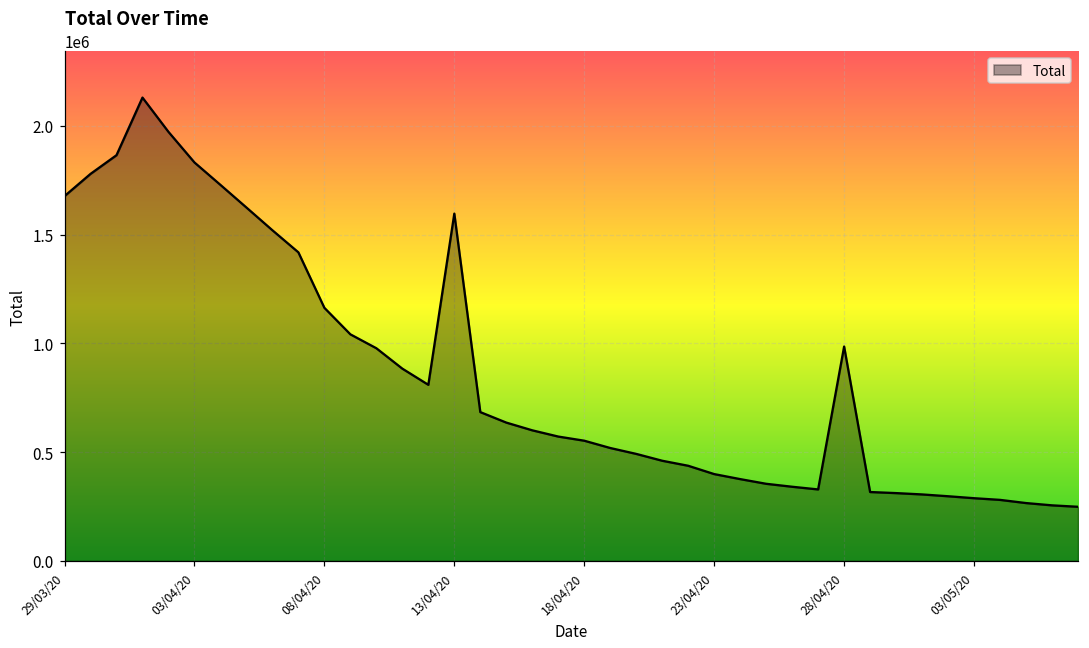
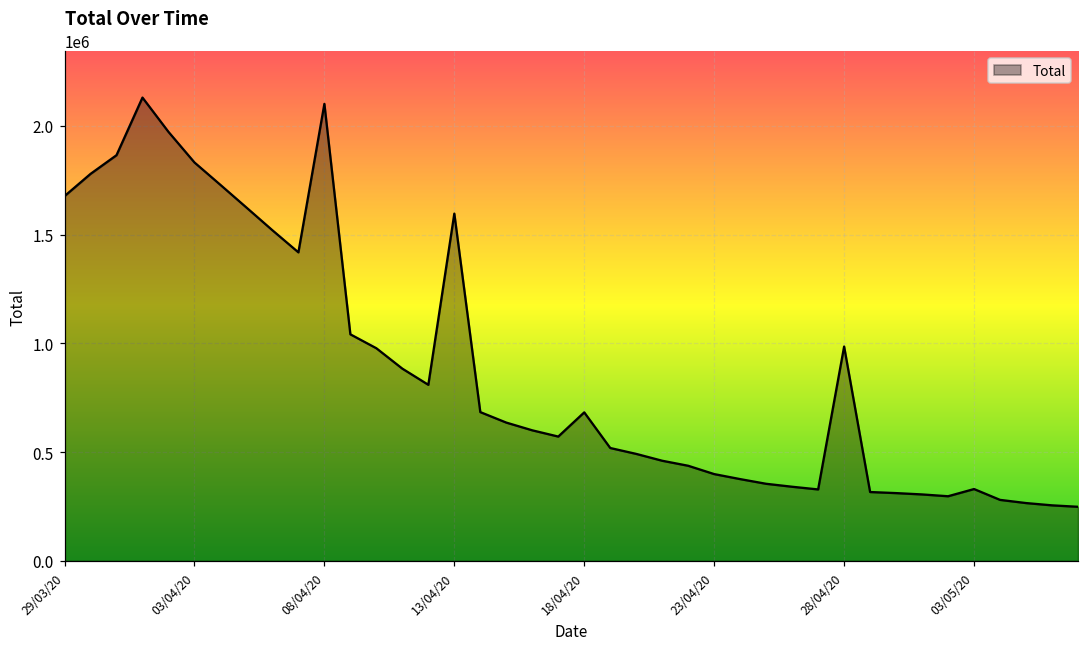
  {
    "29/03/20": 1680000,
    "03/04/20": 1830000,
-   "08/04/20": 1160000,
+   "08/04/20": 2100000,
    "13/04/20": 1600000,
-   "18/04/20": 550000,
+   "18/04/20": 680000,
    "23/04/20": 400000,
    "28/04/20": 990000,
-   "03/05/20": 290000
+   "03/05/20": 330000
  }
